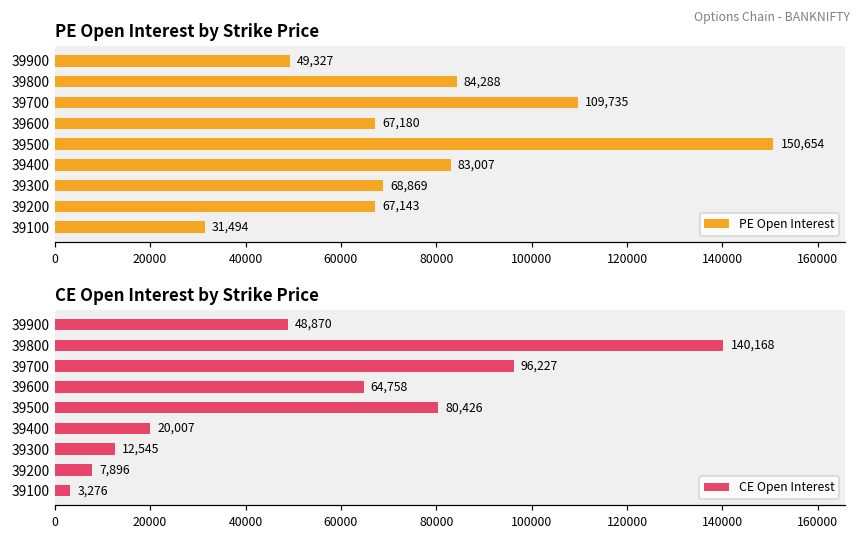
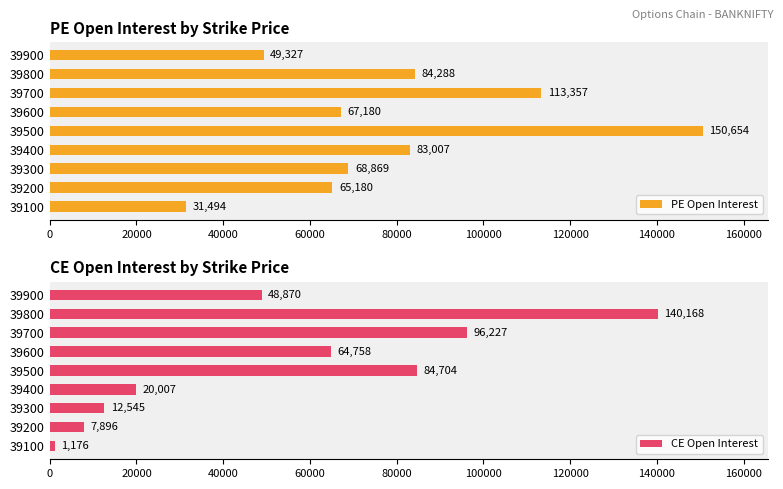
  {
    "PE Open Interest by Strike Price": {
      "39900": "49,327",
      "39800": "84,288",
-     "39700": "109,735",
+     "39700": "113,357",
      "39600": "67,180",
      "39500": "150,654",
      "39400": "83,007",
      "39300": "68,869",
-     "39200": "67,143",
+     "39200": "65,180",
      "39100": "31,494"
    },
    "CE Open Interest by Strike Price": {
      "39900": "48,870",
      "39800": "140,168",
      "39700": "96,227",
      "39600": "64,758",
-     "39500": "80,426",
+     "39500": "84,704",
      "39400": "20,007",
      "39300": "12,545",
      "39200": "7,896",
-     "39100": "3,276"
+     "39100": "1,176"
    }
  }
